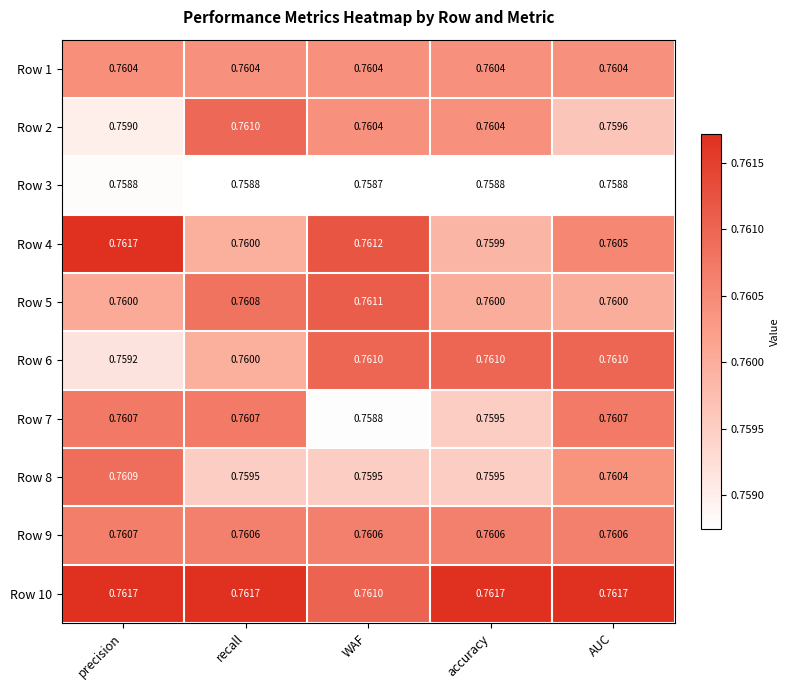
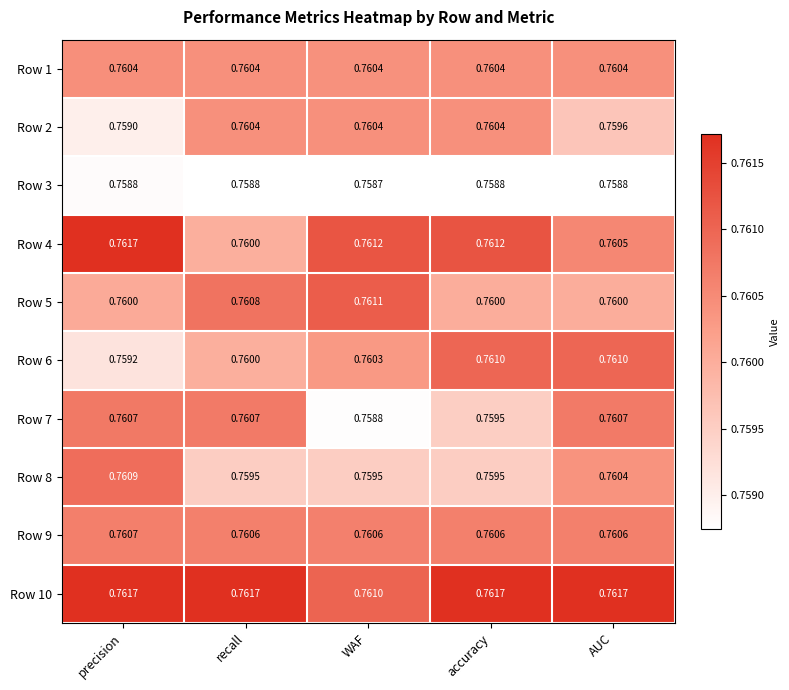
  {
    "Row 1": {
      "precision": 0.7604,
      "recall": 0.7604,
      "WAF": 0.7604,
      "accuracy": 0.7604,
      "AUC": 0.7604
    },
    "Row 2": {
      "precision": 0.7590,
-     "recall": 0.7610,
+     "recall": 0.7604,
      "WAF": 0.7604,
      "accuracy": 0.7604,
      "AUC": 0.7596
    },
    "Row 3": {
      "precision": 0.7588,
      "recall": 0.7588,
      "WAF": 0.7587,
      "accuracy": 0.7588,
      "AUC": 0.7588
    },
    "Row 4": {
      "precision": 0.7617,
      "recall": 0.7600,
      "WAF": 0.7612,
-     "accuracy": 0.7599,
+     "accuracy": 0.7612,
      "AUC": 0.7605
    },
    "Row 5": {
      "precision": 0.7600,
      "recall": 0.7608,
      "WAF": 0.7611,
      "accuracy": 0.7600,
      "AUC": 0.7600
    },
    "Row 6": {
      "precision": 0.7592,
      "recall": 0.7600,
-     "WAF": 0.7610,
+     "WAF": 0.7603,
      "accuracy": 0.7610,
      "AUC": 0.7610
    },
    "Row 7": {
      "precision": 0.7607,
      "recall": 0.7607,
      "WAF": 0.7588,
      "accuracy": 0.7595,
      "AUC": 0.7607
    },
    "Row 8": {
      "precision": 0.7609,
      "recall": 0.7595,
      "WAF": 0.7595,
      "accuracy": 0.7595,
      "AUC": 0.7604
    },
    "Row 9": {
      "precision": 0.7607,
      "recall": 0.7606,
      "WAF": 0.7606,
      "accuracy": 0.7606,
      "AUC": 0.7606
    },
    "Row 10": {
      "precision": 0.7617,
      "recall": 0.7617,
      "WAF": 0.7610,
      "accuracy": 0.7617,
      "AUC": 0.7617
    }
  }
